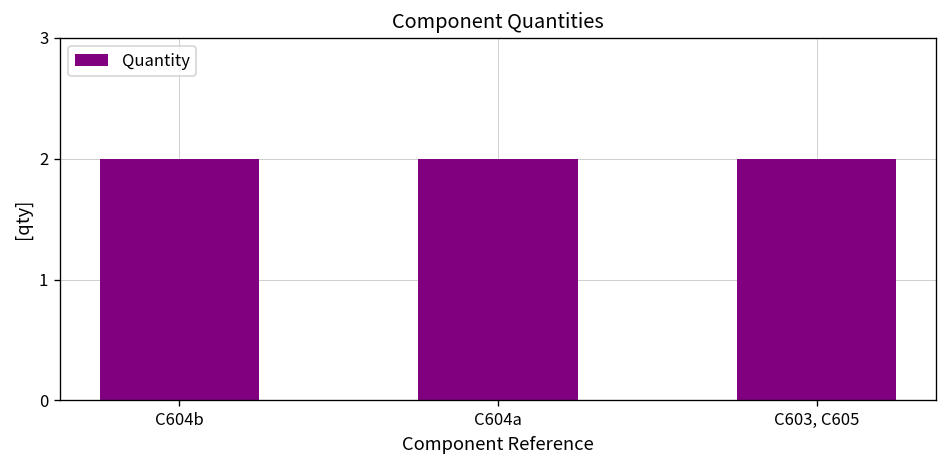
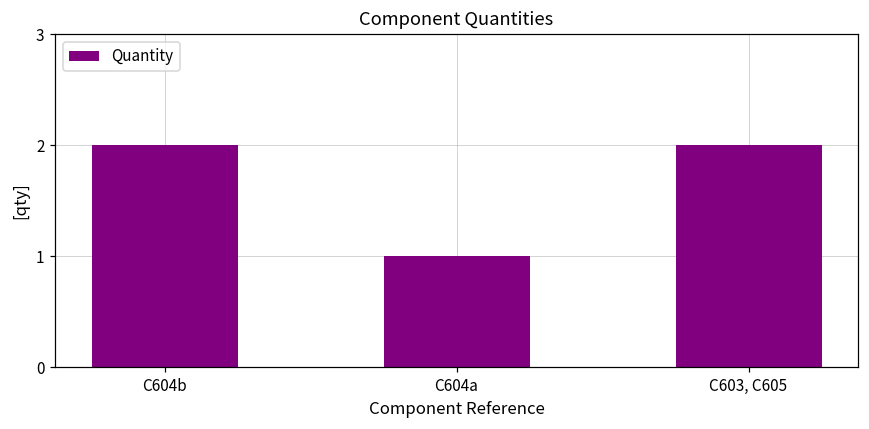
  {
    "C604b": 2,
-   "C604a": 2,
+   "C604a": 1,
    "C603, C605": 2
  }
